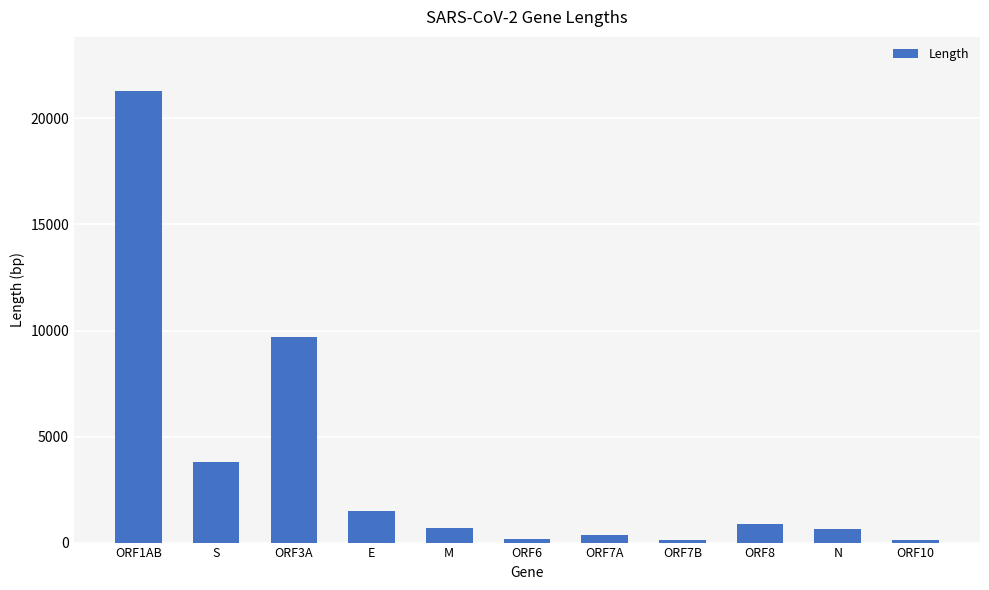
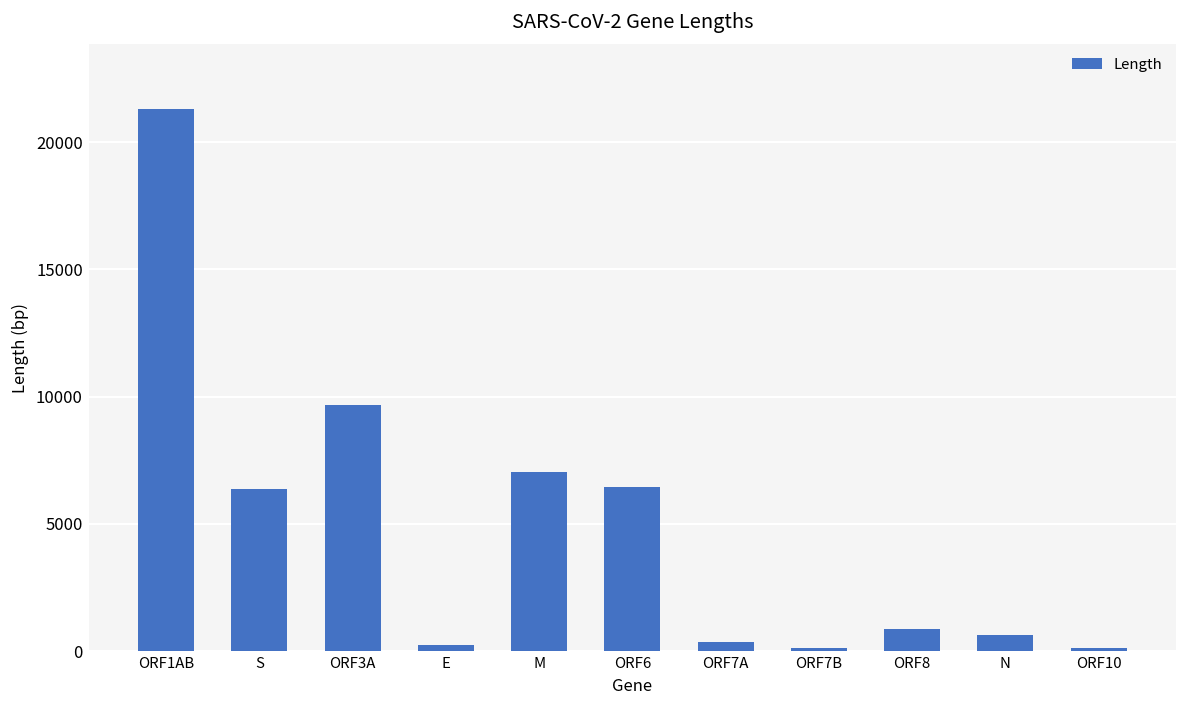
  {
    "ORF1AB": 21300,
-   "S": 3800,
+   "S": 6400,
    "ORF3A": 9700,
-   "E": 1500,
-   "M": 700,
-   "ORF6": 200,
+   "E": 200,
+   "M": 7000,
+   "ORF6": 6500,
    "ORF7A": 400,
    "ORF7B": 100,
    "ORF8": 900,
    "N": 600
  }
